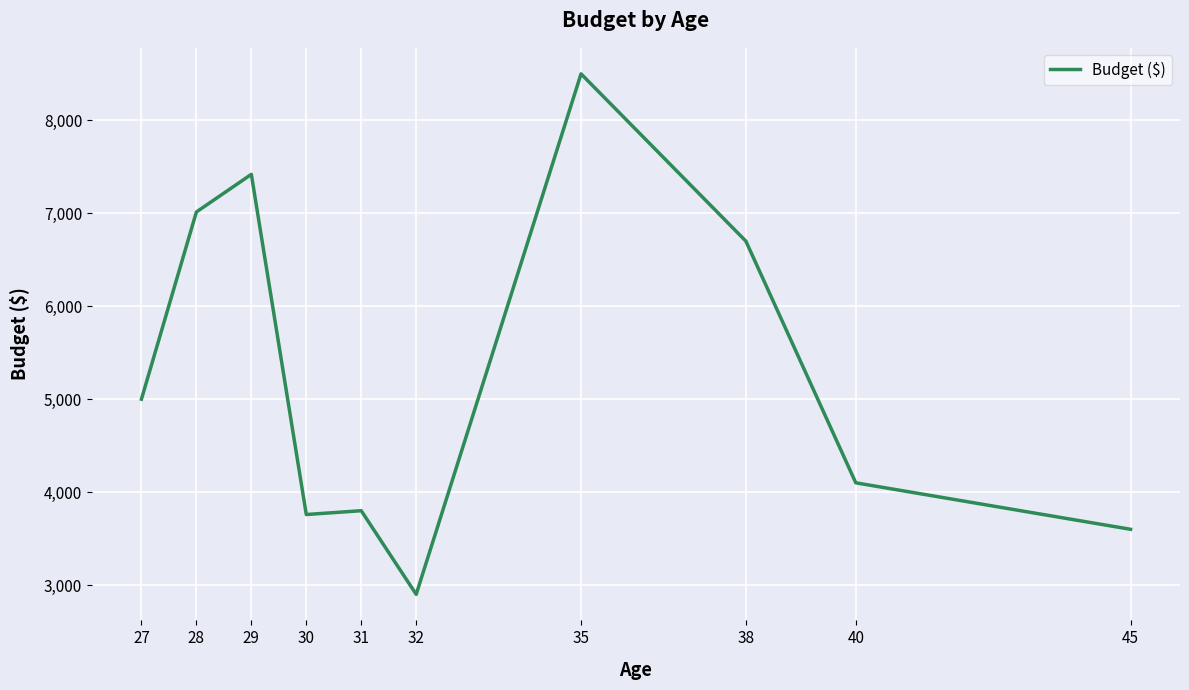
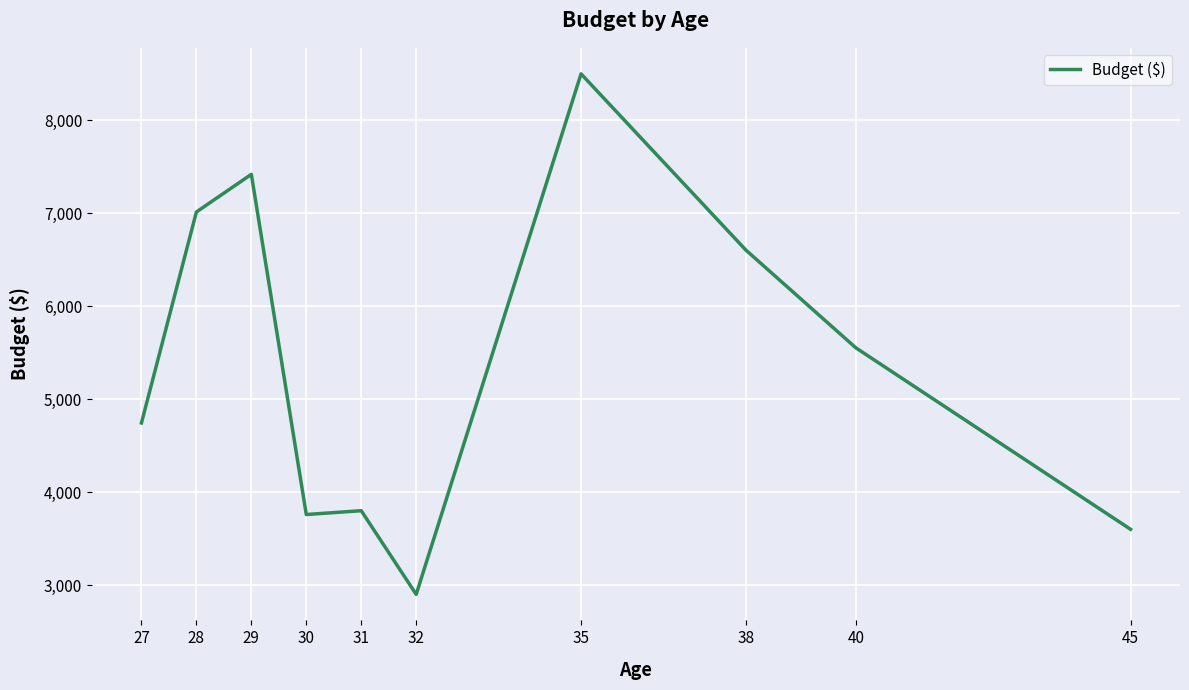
  {
-   "27": "5,000",
+   "27": "4,700",
    "28": "7,000",
    "29": "7,400",
    "30": "3,800",
    "31": "3,800",
    "32": "2,900",
    "35": "8,500",
-   "38": "6,700",
-   "40": "4,100",
+   "38": "6,600",
+   "40": "5,600",
    "45": "3,600"
  }
